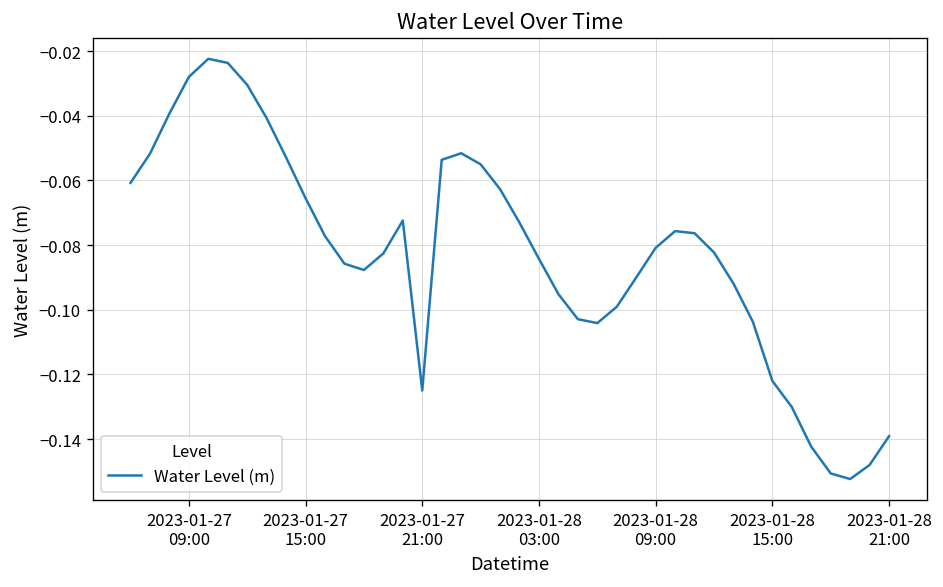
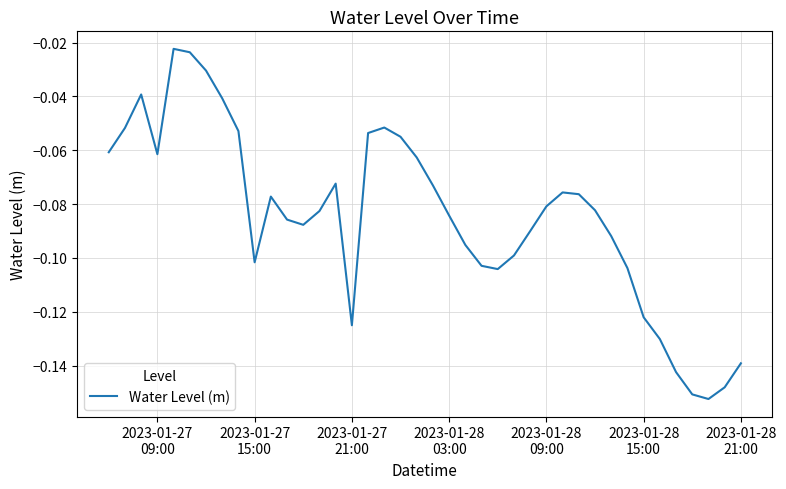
  {
-   "2023-01-27 09:00": -0.028,
-   "2023-01-27 15:00": -0.065,
+   "2023-01-27 09:00": -0.061,
+   "2023-01-27 15:00": -0.102,
    "2023-01-27 21:00": -0.125,
    "2023-01-28 03:00": -0.084,
    "2023-01-28 09:00": -0.081,
    "2023-01-28 15:00": -0.122,
    "2023-01-28 21:00": -0.139
  }
